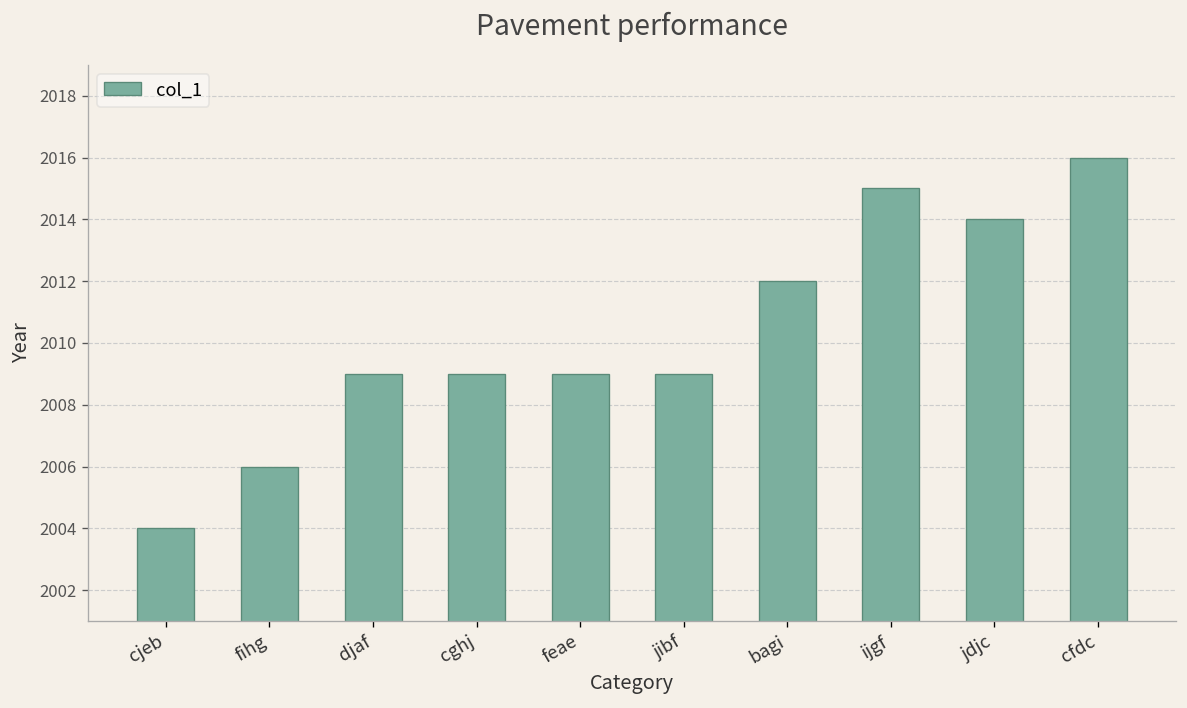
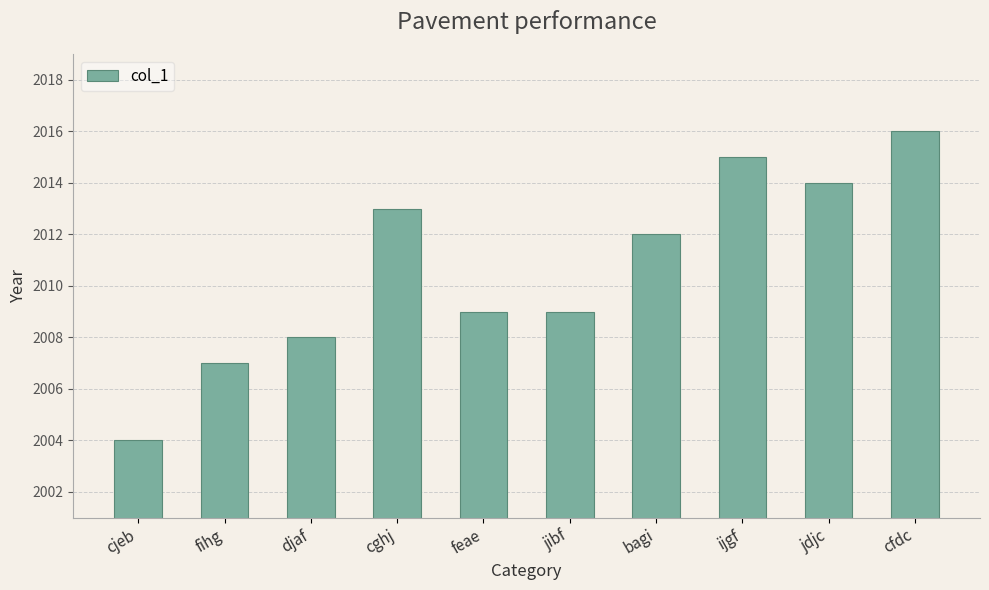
  {
    "cjeb": 2004,
-   "fihg": 2006,
-   "djaf": 2009,
-   "cghj": 2009,
+   "fihg": 2007,
+   "djaf": 2008,
+   "cghj": 2013,
    "feae": 2009,
    "jibf": 2009,
    "bagi": 2012,
    "ijgf": 2015,
    "jdjc": 2014,
    "cfdc": 2016
  }
